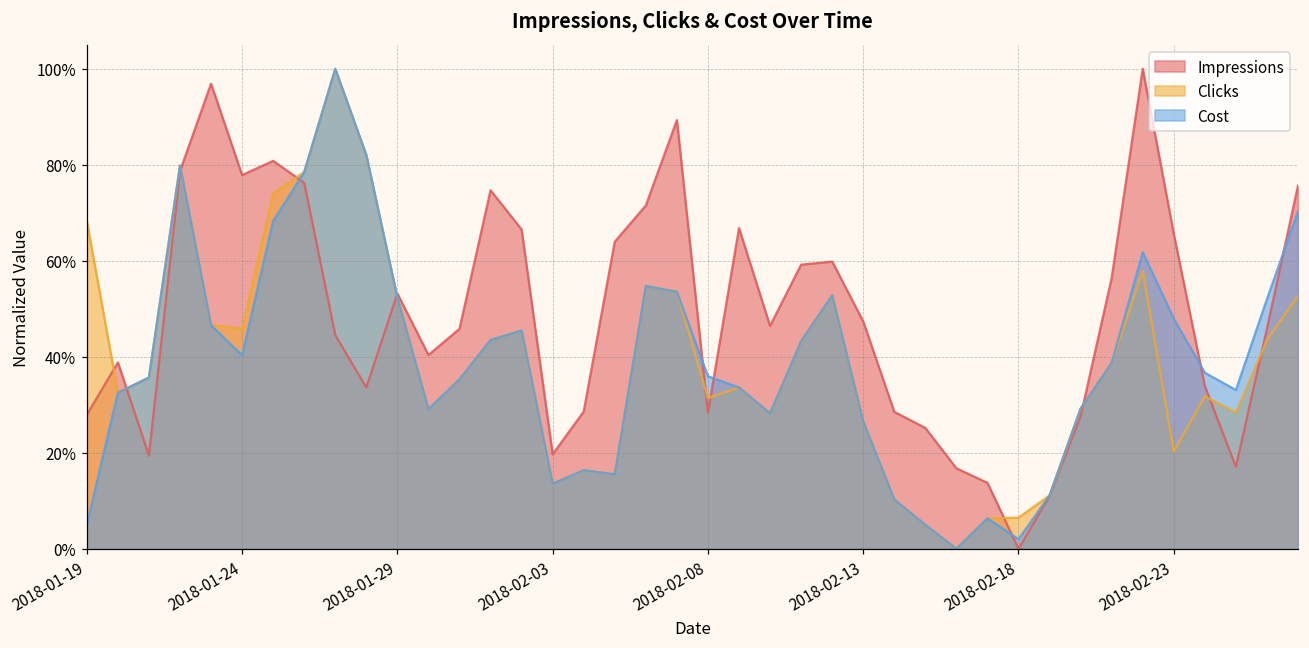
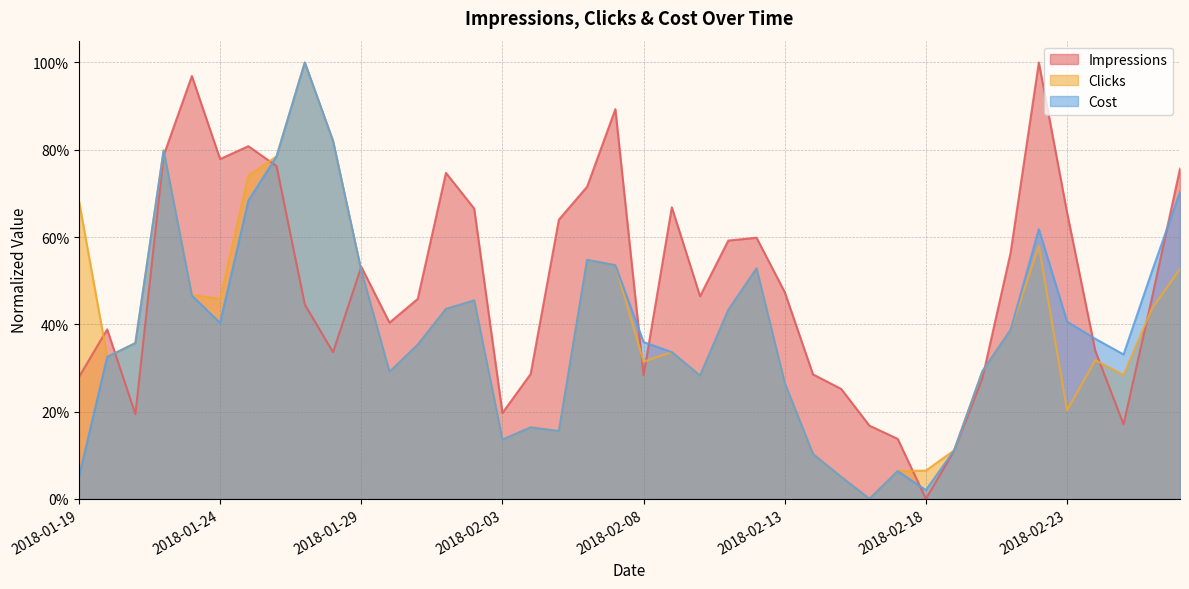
  {
    "Impressions": {
      "2018-01-19": "28%",
      "2018-01-24": "78%",
      "2018-01-29": "53%",
      "2018-02-03": "20%",
      "2018-02-08": "28%",
      "2018-02-13": "47%",
      "2018-02-18": "0%",
      "2018-02-23": "66%"
    },
    "Clicks": {
      "2018-01-19": "68%",
      "2018-01-24": "46%",
      "2018-02-08": "31%",
      "2018-02-18": "6%",
      "2018-02-23": "20%"
    },
    "Cost": {
      "2018-01-19": "5%",
      "2018-01-24": "40%",
      "2018-02-08": "36%",
      "2018-02-18": "2%",
-     "2018-02-23": "48%"
+     "2018-02-23": "41%"
    }
  }
